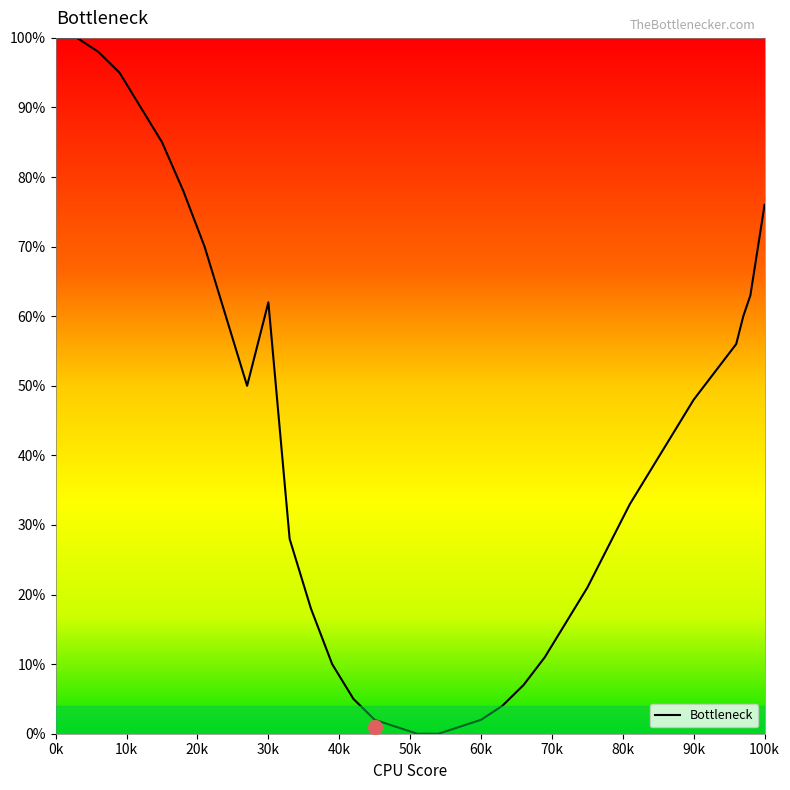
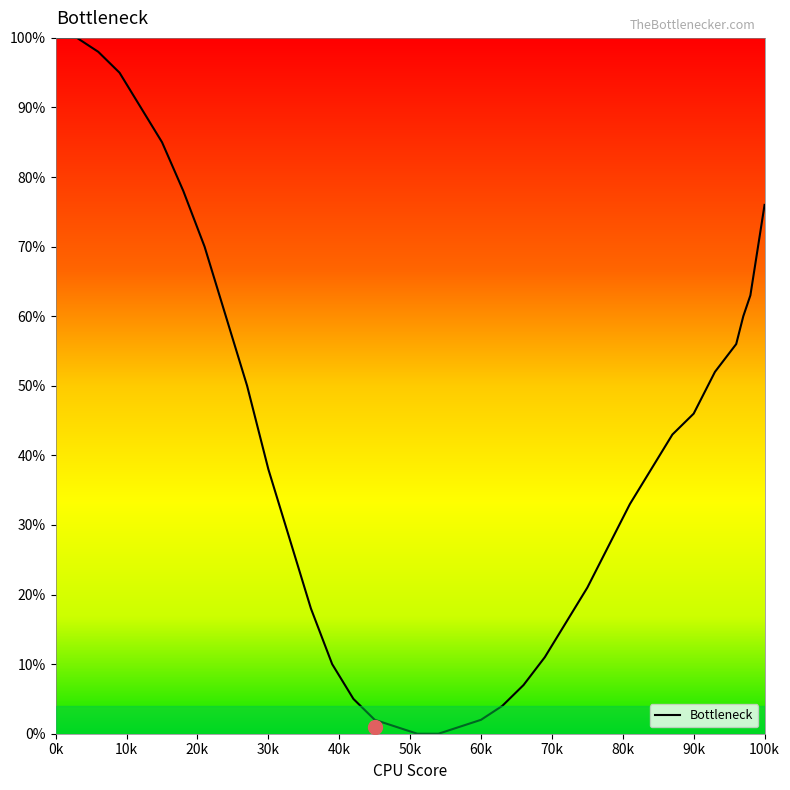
  {
    "Bottleneck": {
      "0k": "100%",
-     "30k": "62%",
-     "90k": "48%",
+     "30k": "38%",
+     "90k": "46%",
      "100k": "76%"
    }
  }
